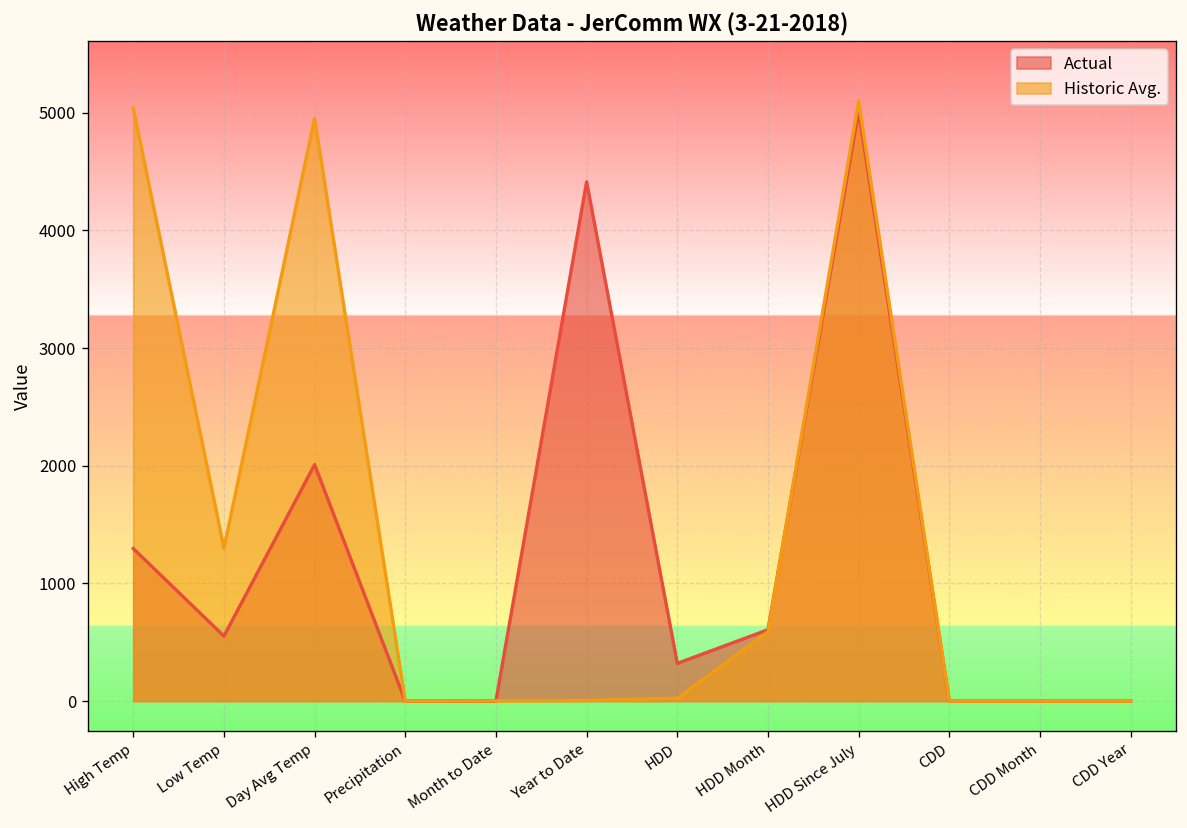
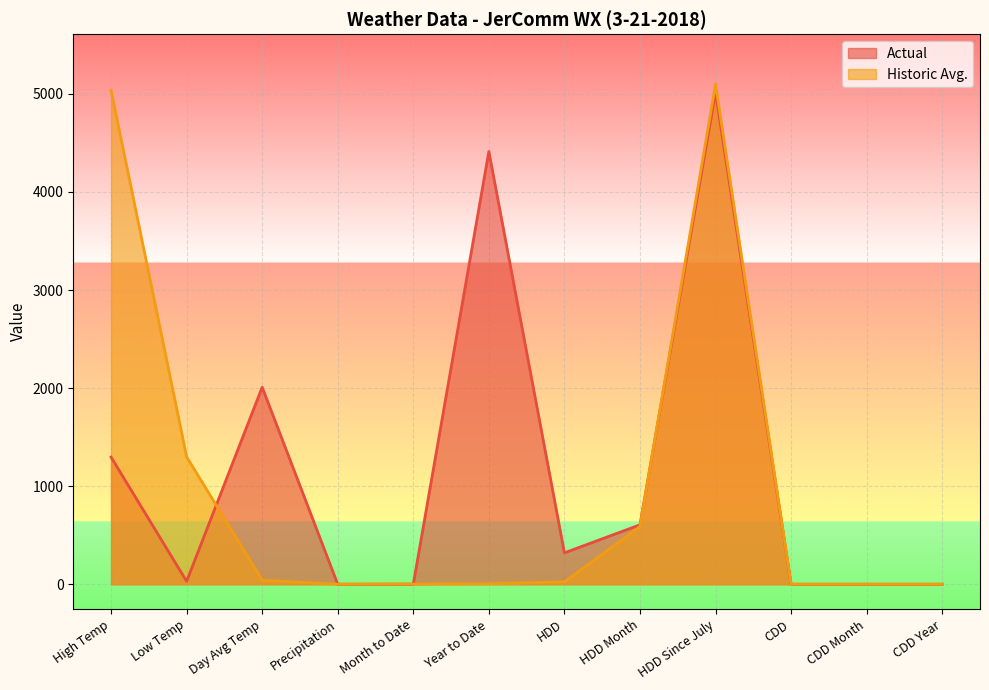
  {
    "Actual": {
      "High Temp": 1300,
-     "Low Temp": 600,
+     "Low Temp": 0,
      "Day Avg Temp": 2000,
      "Year to Date": 4400,
      "HDD": 300,
      "HDD Since July": 5000
    },
    "Historic Avg.": {
      "High Temp": 5000,
      "Low Temp": 1300,
-     "Day Avg Temp": 5000,
+     "Day Avg Temp": 0,
      "Year to Date": 0,
      "HDD": 0,
      "HDD Since July": 5100
    }
  }
